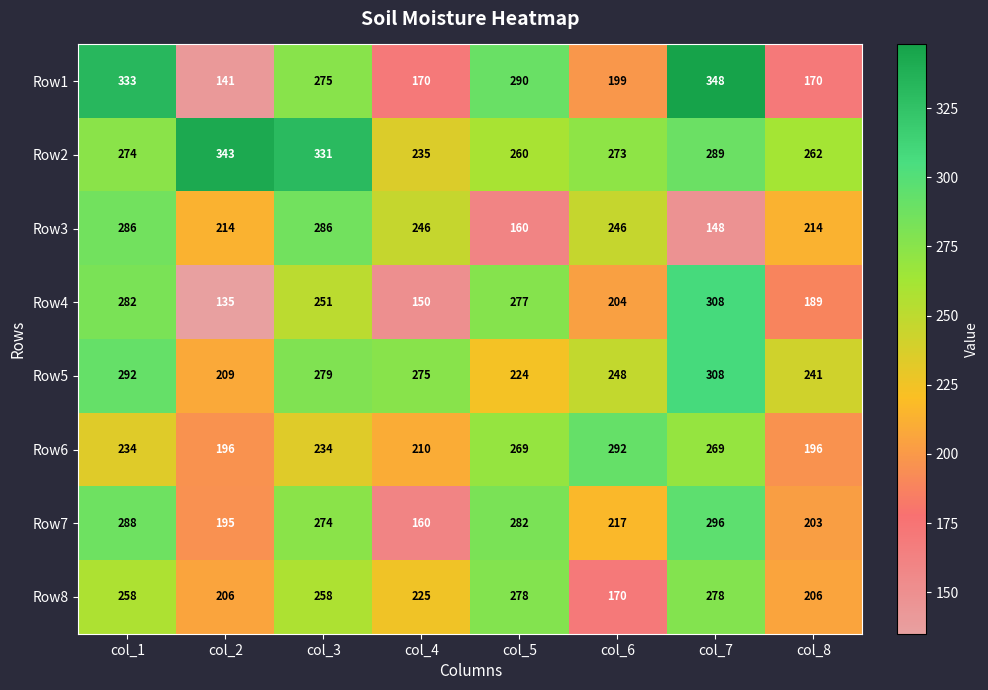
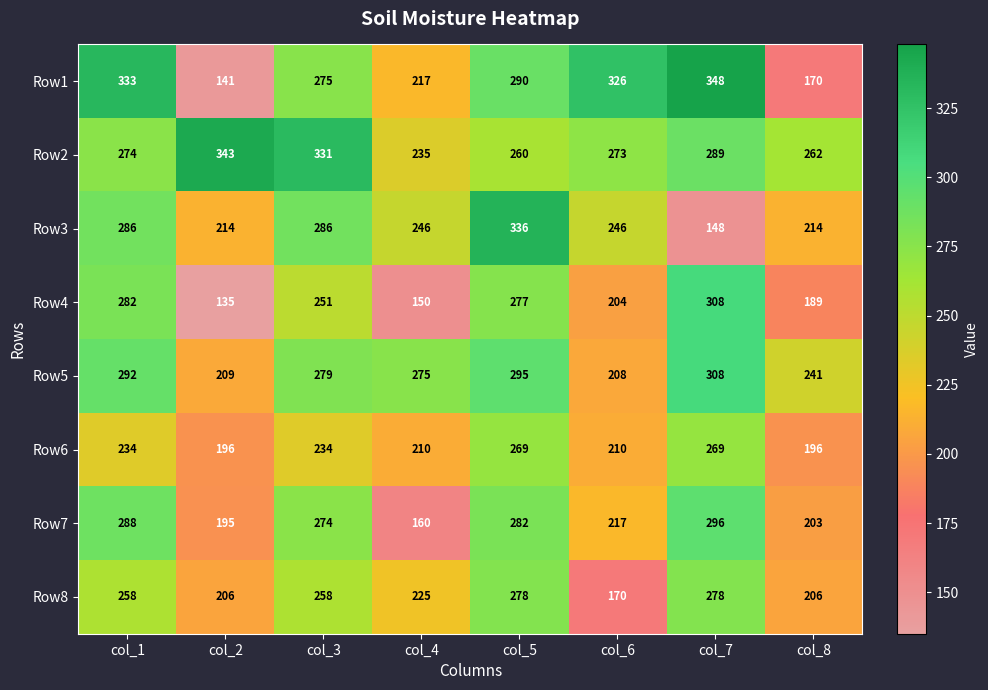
  {
    "Row1": {
      "col_1": 333,
      "col_2": 141,
      "col_3": 275,
-     "col_4": 170,
+     "col_4": 217,
      "col_5": 290,
-     "col_6": 199,
+     "col_6": 326,
      "col_7": 348,
      "col_8": 170
    },
    "Row2": {
      "col_1": 274,
      "col_2": 343,
      "col_3": 331,
      "col_4": 235,
      "col_5": 260,
      "col_6": 273,
      "col_7": 289,
      "col_8": 262
    },
    "Row3": {
      "col_1": 286,
      "col_2": 214,
      "col_3": 286,
      "col_4": 246,
-     "col_5": 160,
+     "col_5": 336,
      "col_6": 246,
      "col_7": 148,
      "col_8": 214
    },
    "Row4": {
      "col_1": 282,
      "col_2": 135,
      "col_3": 251,
      "col_4": 150,
      "col_5": 277,
      "col_6": 204,
      "col_7": 308,
      "col_8": 189
    },
    "Row5": {
      "col_1": 292,
      "col_2": 209,
      "col_3": 279,
      "col_4": 275,
-     "col_5": 224,
-     "col_6": 248,
+     "col_5": 295,
+     "col_6": 208,
      "col_7": 308,
      "col_8": 241
    },
    "Row6": {
      "col_1": 234,
      "col_2": 196,
      "col_3": 234,
      "col_4": 210,
      "col_5": 269,
-     "col_6": 292,
+     "col_6": 210,
      "col_7": 269,
      "col_8": 196
    },
    "Row7": {
      "col_1": 288,
      "col_2": 195,
      "col_3": 274,
      "col_4": 160,
      "col_5": 282,
      "col_6": 217,
      "col_7": 296,
      "col_8": 203
    },
    "Row8": {
      "col_1": 258,
      "col_2": 206,
      "col_3": 258,
      "col_4": 225,
      "col_5": 278,
      "col_6": 170,
      "col_7": 278,
      "col_8": 206
    }
  }
